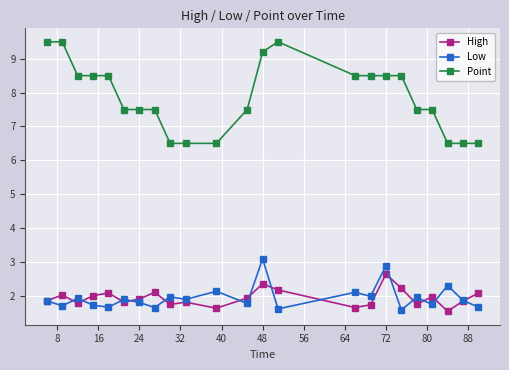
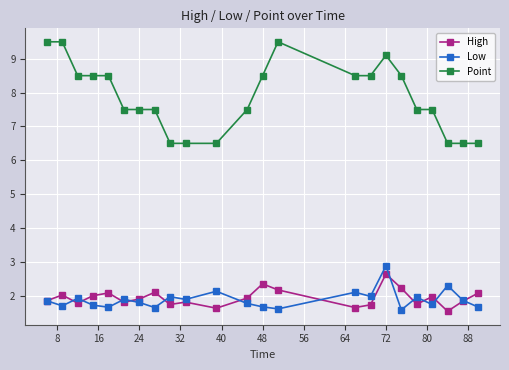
  {
    "High": {
      "24": 1.9,
      "48": 2.4,
      "72": 2.6
    },
    "Low": {
      "24": 1.8,
-     "48": 3.1,
+     "48": 1.7,
      "72": 2.9
    },
    "Point": {
      "24": 7.5,
-     "48": 9.2,
-     "72": 8.5
+     "48": 8.5,
+     "72": 9.1
    }
  }
